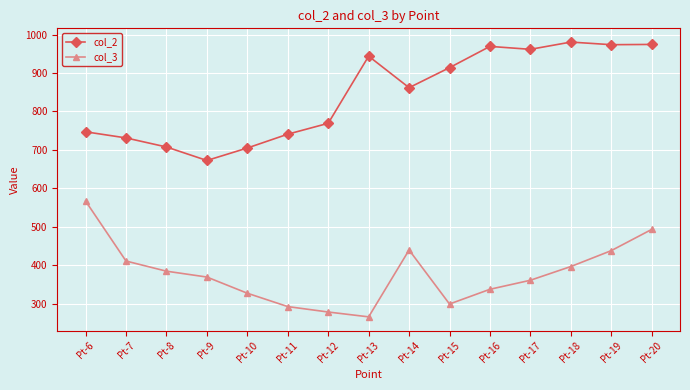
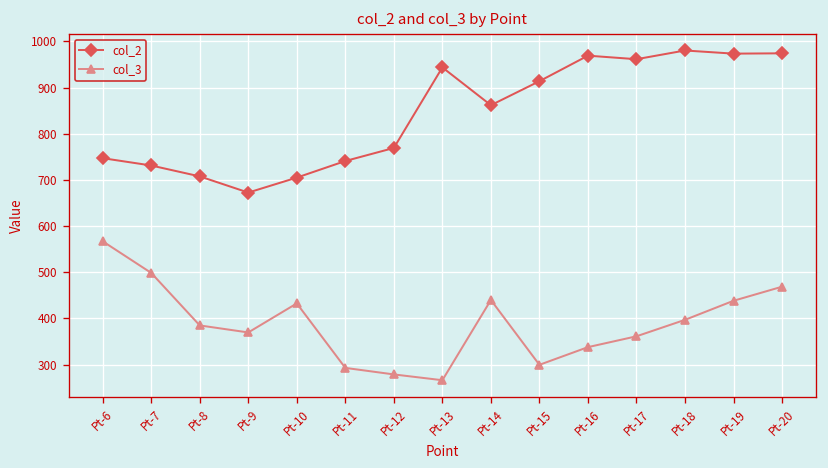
  {
    "col_2": {
      "Pt-6": 750,
      "Pt-7": 730,
      "Pt-8": 710,
      "Pt-9": 670,
      "Pt-10": 710,
      "Pt-11": 740,
      "Pt-12": 770,
      "Pt-13": 940,
      "Pt-14": 860,
      "Pt-15": 910,
      "Pt-16": 970,
      "Pt-17": 960,
      "Pt-18": 980,
      "Pt-19": 970,
      "Pt-20": 970
    },
    "col_3": {
      "Pt-6": 570,
-     "Pt-7": 410,
+     "Pt-7": 500,
      "Pt-8": 380,
      "Pt-9": 370,
-     "Pt-10": 330,
+     "Pt-10": 430,
      "Pt-11": 290,
      "Pt-12": 280,
      "Pt-13": 270,
      "Pt-14": 440,
      "Pt-15": 300,
      "Pt-16": 340,
      "Pt-17": 360,
      "Pt-18": 400,
      "Pt-19": 440,
-     "Pt-20": 490
+     "Pt-20": 470
    }
  }
